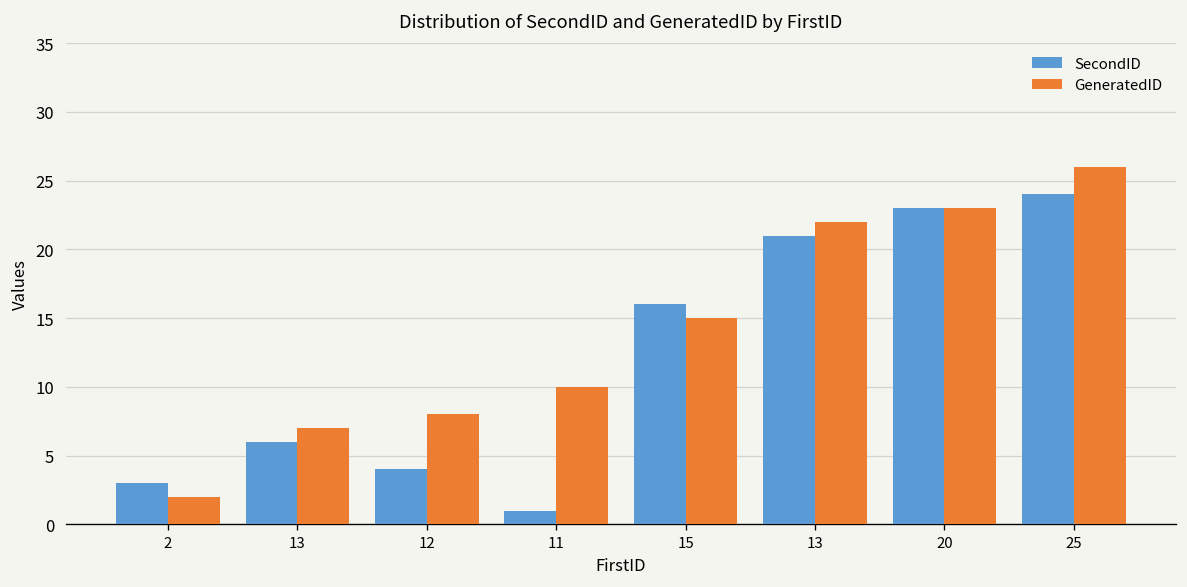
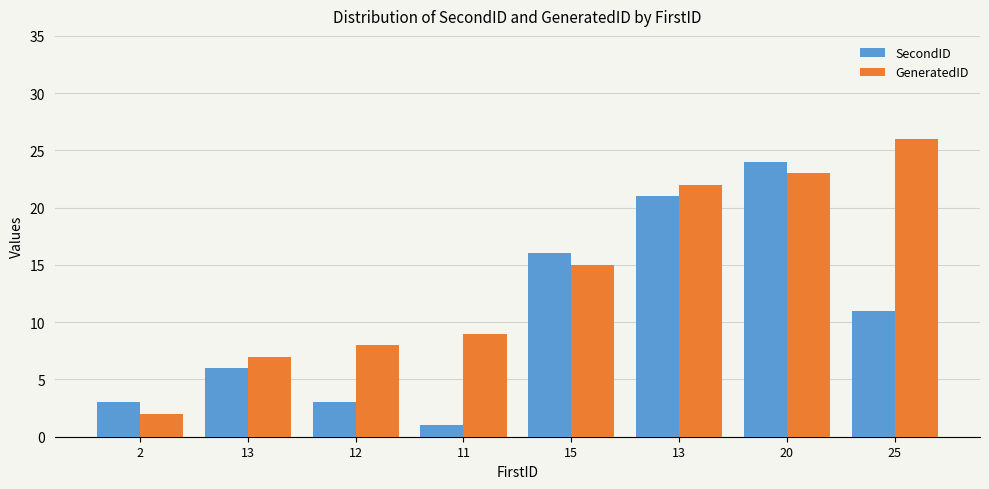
  {
    "SecondID": {
      "2": 3,
-     "12": 4,
+     "12": 3,
      "11": 1,
      "15": 16,
-     "20": 23,
-     "25": 24
+     "20": 24,
+     "25": 11
    },
    "GeneratedID": {
      "2": 2,
      "12": 8,
-     "11": 10,
+     "11": 9,
      "15": 15,
      "20": 23,
      "25": 26
    }
  }
